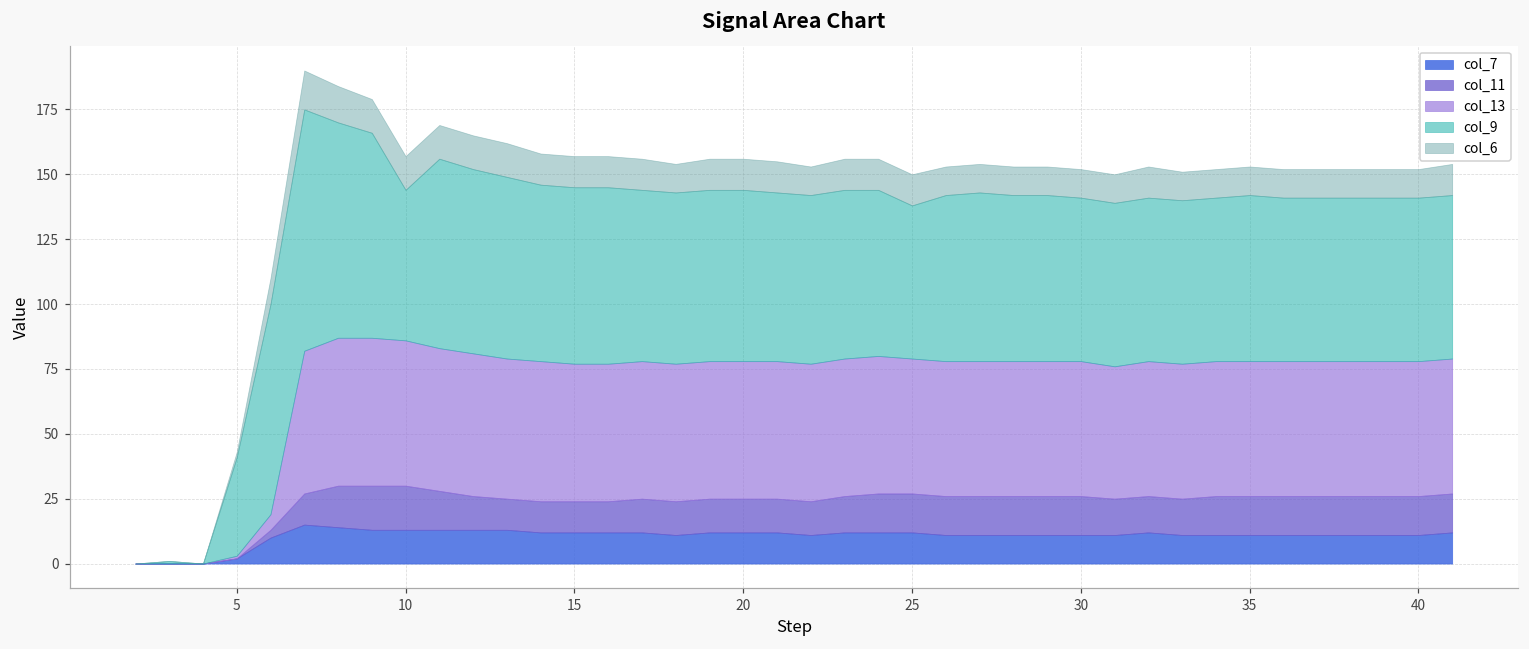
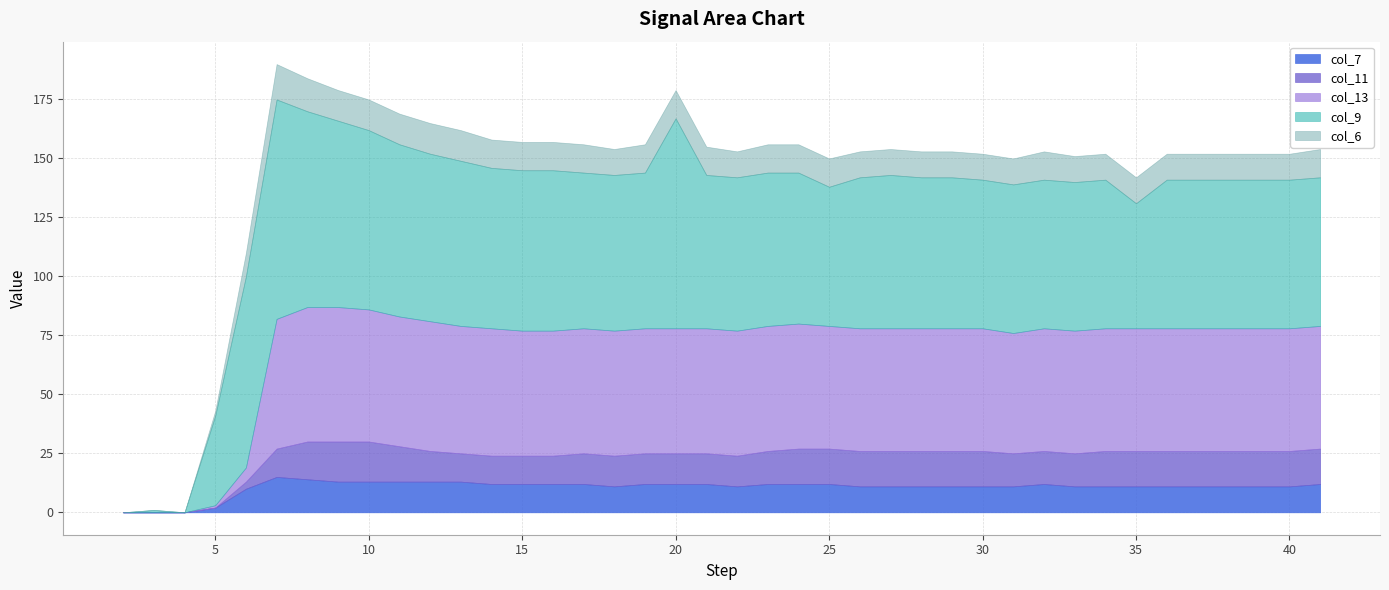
  {
    "col_9": {
      "5": 38,
-     "10": 58,
+     "10": 76,
      "15": 68,
-     "20": 66,
+     "20": 89,
      "25": 59,
      "30": 63,
-     "35": 64,
+     "35": 53,
      "40": 63
    },
    "col_6": {
      "5": 2,
      "10": 13,
      "15": 12,
      "20": 12,
      "25": 12,
      "30": 11,
      "35": 11,
      "40": 11
    }
  }
